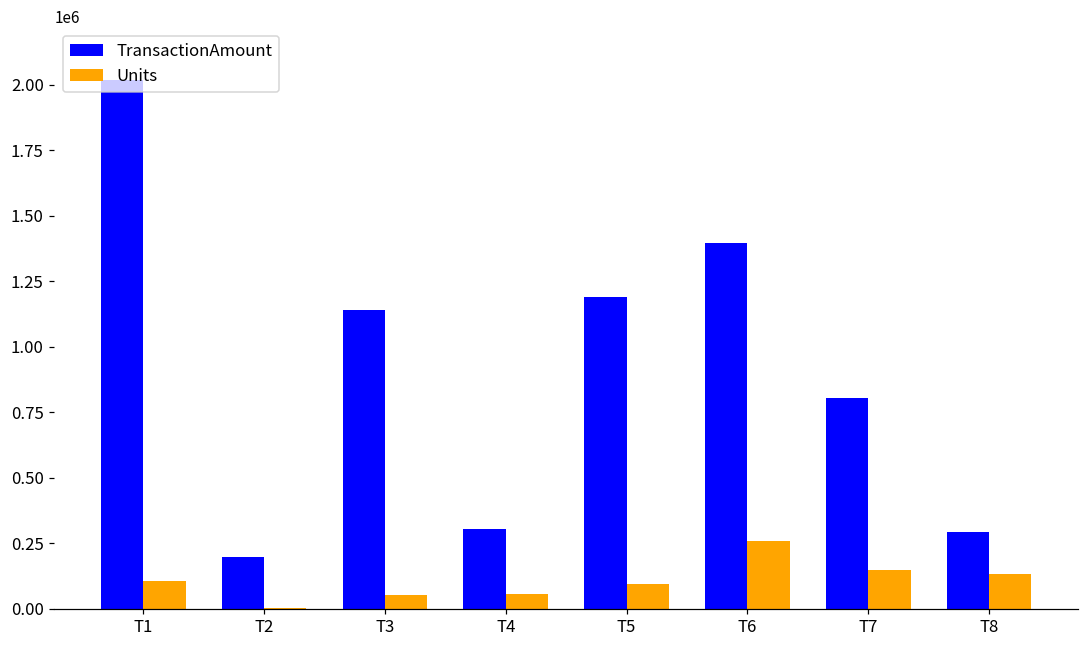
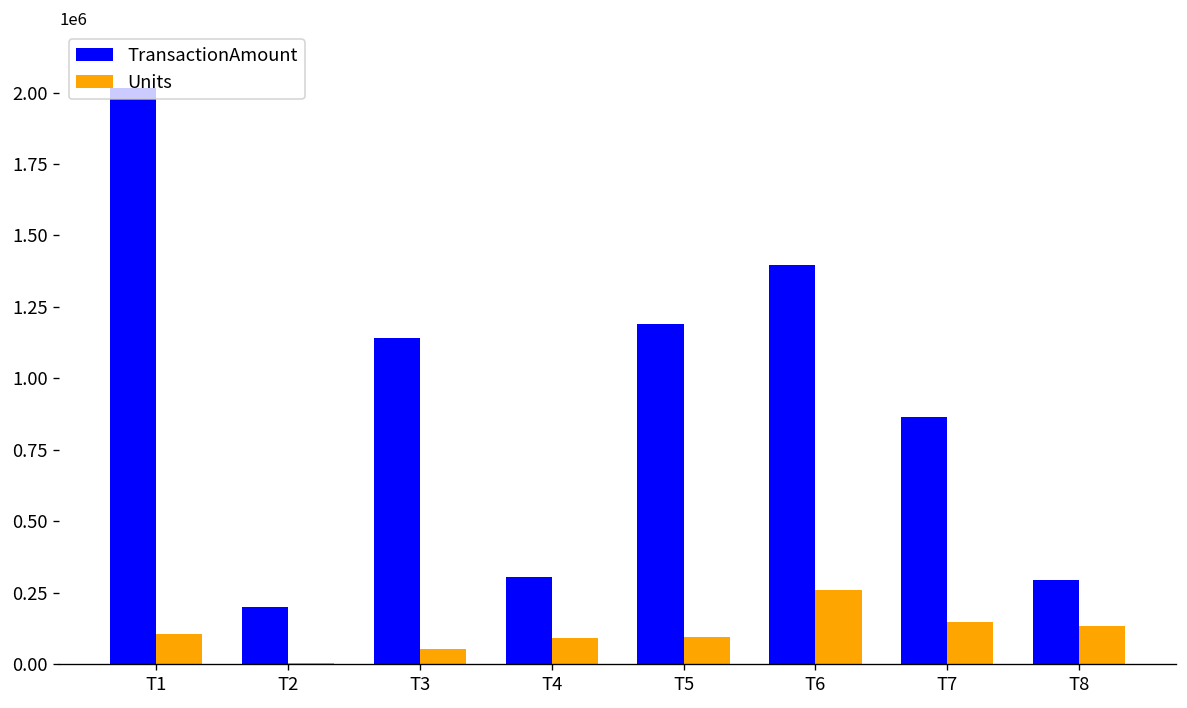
  {
    "TransactionAmount": {
      "T2": 200000,
      "T3": 1140000,
      "T4": 300000,
      "T5": 1190000,
      "T6": 1400000,
-     "T7": 800000,
+     "T7": 860000,
      "T8": 290000
    },
    "Units": {
      "T1": 110000,
      "T3": 50000,
-     "T4": 60000,
+     "T4": 90000,
      "T5": 90000,
      "T6": 260000,
      "T7": 150000,
      "T8": 130000
    }
  }
